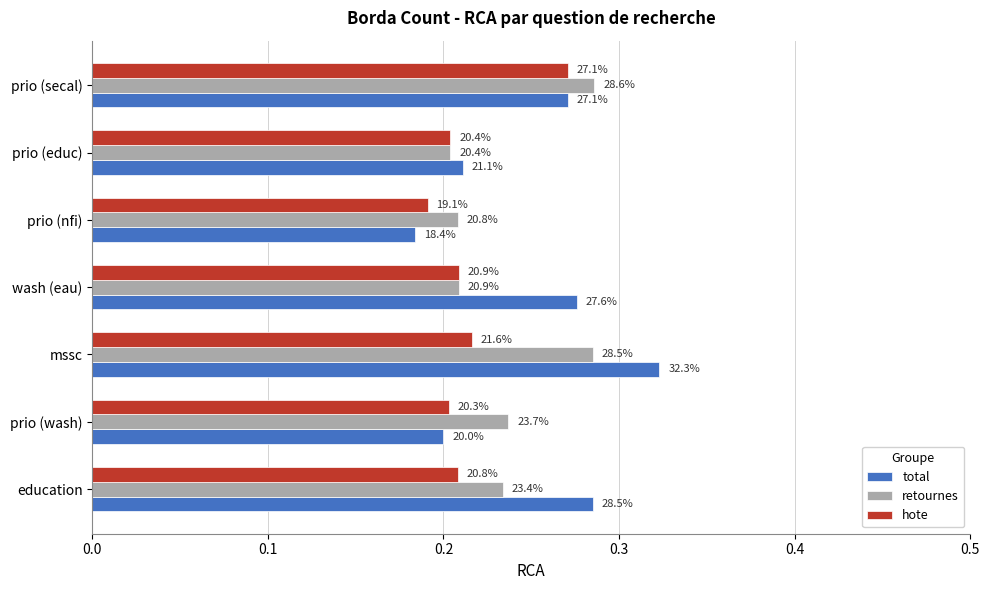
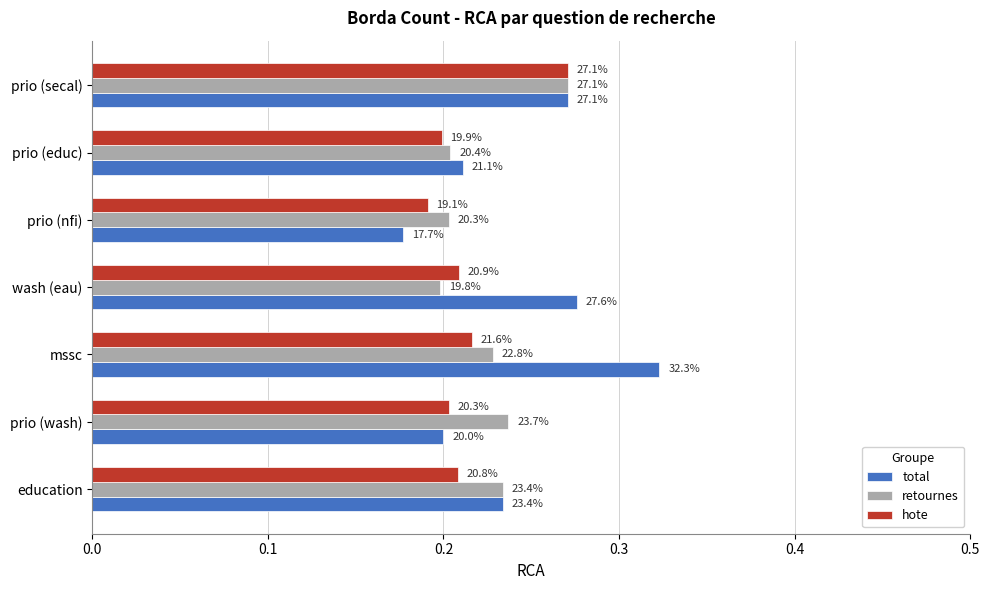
  {
    "total": {
      "prio (secal)": "27.1%",
      "prio (educ)": "21.1%",
-     "prio (nfi)": "18.4%",
+     "prio (nfi)": "17.7%",
      "wash (eau)": "27.6%",
      "mssc": "32.3%",
      "prio (wash)": "20.0%",
-     "education": "28.5%"
+     "education": "23.4%"
    },
    "retournes": {
-     "prio (secal)": "28.6%",
+     "prio (secal)": "27.1%",
      "prio (educ)": "20.4%",
-     "prio (nfi)": "20.8%",
-     "wash (eau)": "20.9%",
-     "mssc": "28.5%",
+     "prio (nfi)": "20.3%",
+     "wash (eau)": "19.8%",
+     "mssc": "22.8%",
      "prio (wash)": "23.7%",
      "education": "23.4%"
    },
    "hote": {
      "prio (secal)": "27.1%",
-     "prio (educ)": "20.4%",
+     "prio (educ)": "19.9%",
      "prio (nfi)": "19.1%",
      "wash (eau)": "20.9%",
      "mssc": "21.6%",
      "prio (wash)": "20.3%",
      "education": "20.8%"
    }
  }
